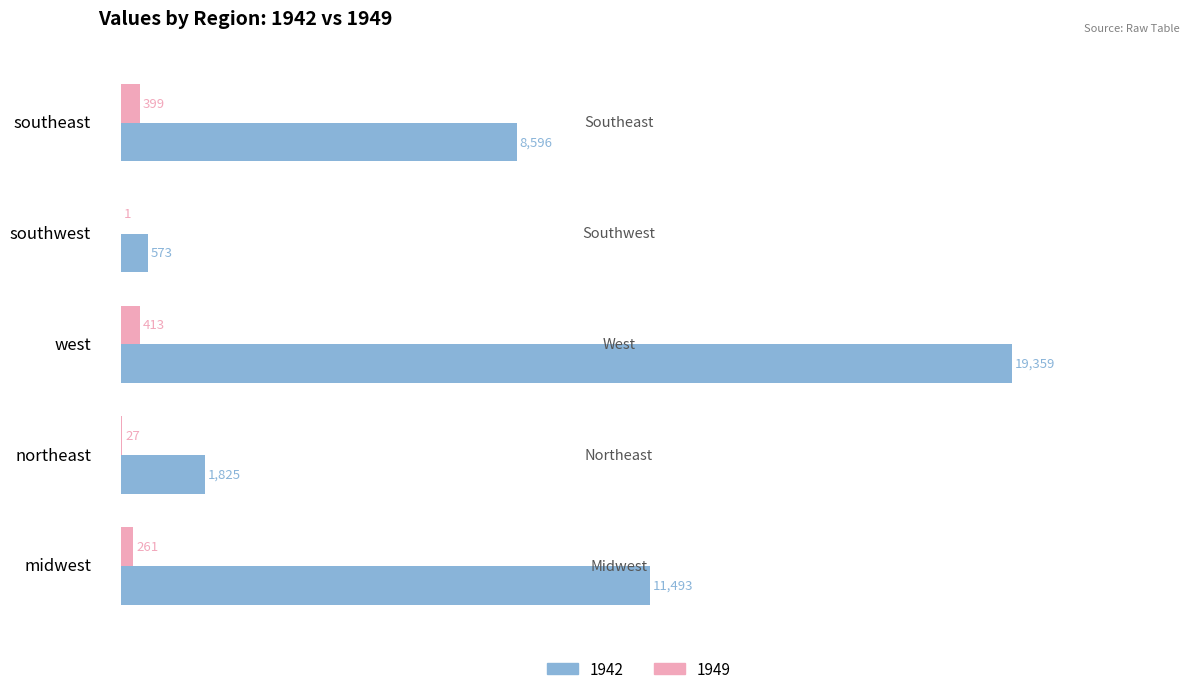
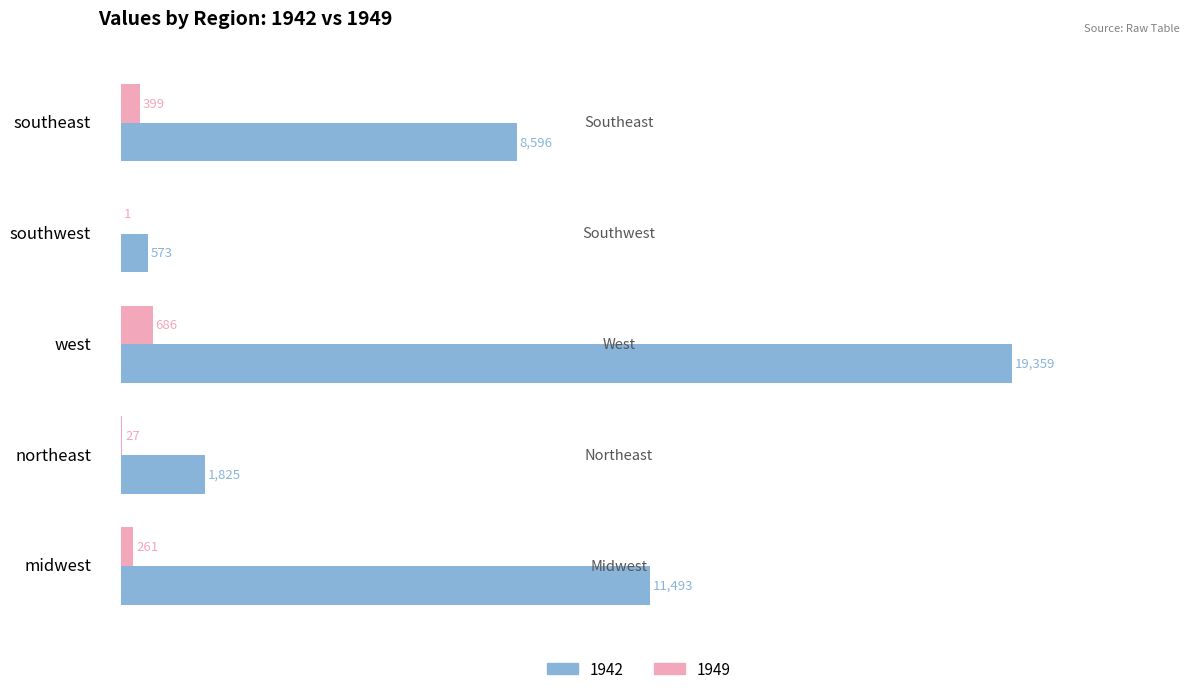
  {
    "1942": {
      "southeast": "8,596",
      "southwest": "573",
      "west": "19,359",
      "northeast": "1,825",
      "midwest": "11,493"
    },
    "1949": {
      "southeast": "399",
      "southwest": "1",
-     "west": "413",
+     "west": "686",
      "northeast": "27",
      "midwest": "261"
    }
  }
